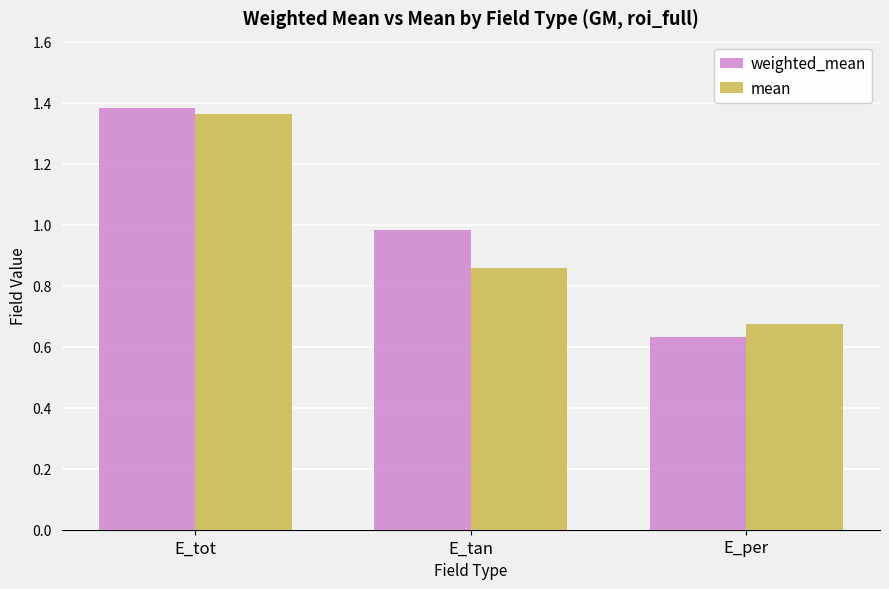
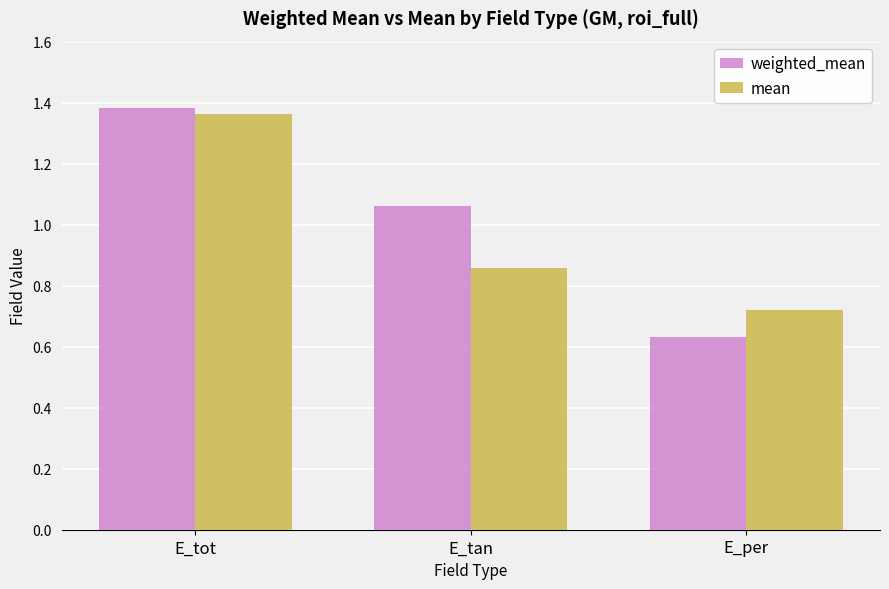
  {
    "weighted_mean": {
      "E_tot": 1.38,
-     "E_tan": 0.98,
+     "E_tan": 1.06,
      "E_per": 0.63
    },
    "mean": {
      "E_tot": 1.36,
      "E_tan": 0.86,
-     "E_per": 0.67
+     "E_per": 0.72
    }
  }
